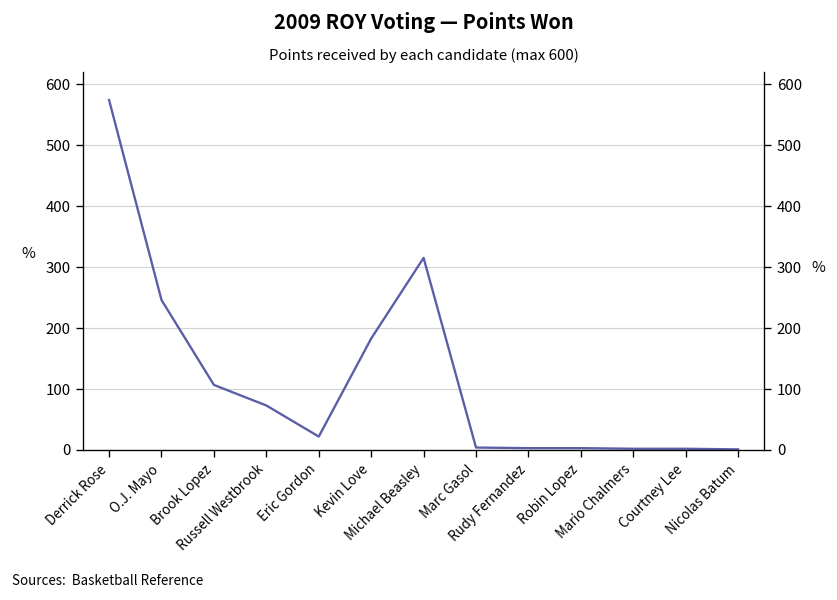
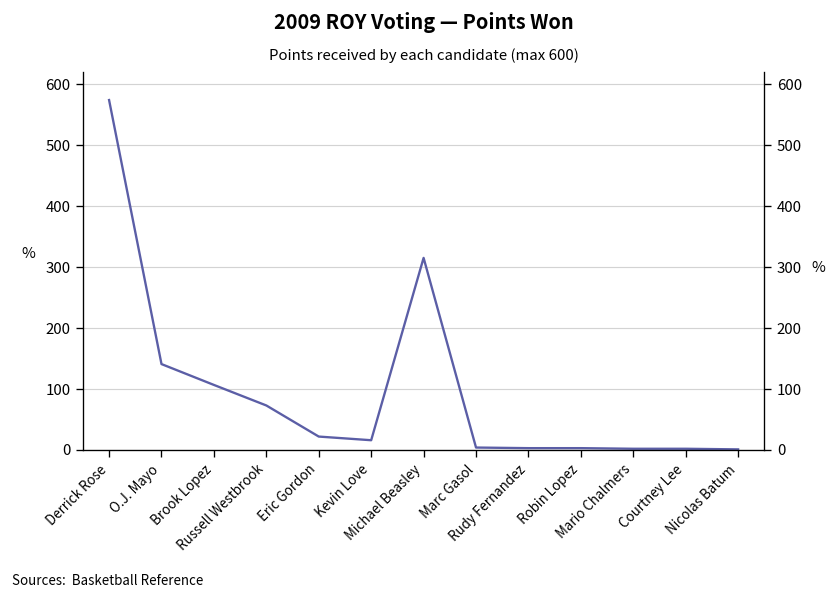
  {
    "Derrick Rose": 570,
-   "O.J. Mayo": 250,
+   "O.J. Mayo": 140,
    "Brook Lopez": 110,
    "Russell Westbrook": 70,
    "Eric Gordon": 20,
-   "Kevin Love": 180,
+   "Kevin Love": 20,
    "Michael Beasley": 320,
    "Marc Gasol": 0,
    "Rudy Fernandez": 0,
    "Robin Lopez": 0,
    "Mario Chalmers": 0,
    "Courtney Lee": 0,
    "Nicolas Batum": 0
  }
